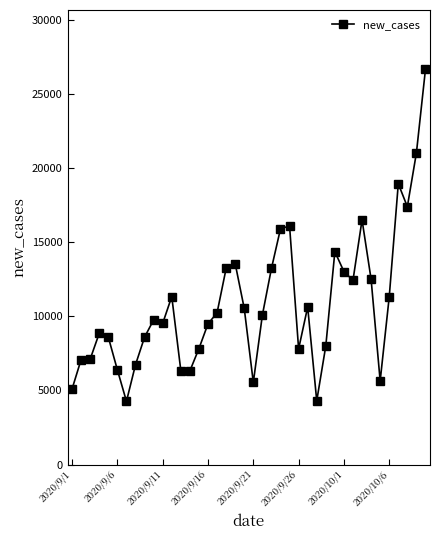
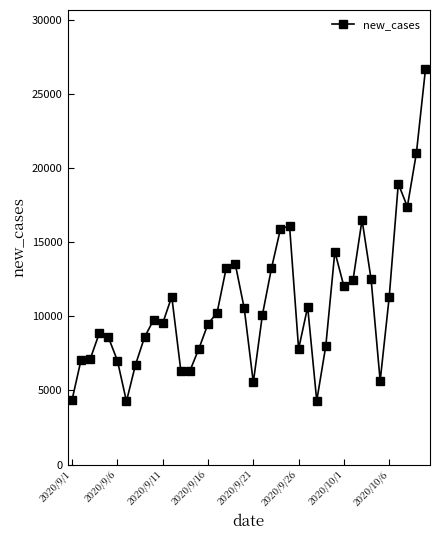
  {
-   "2020/9/1": 5100,
-   "2020/9/6": 6400,
+   "2020/9/1": 4400,
+   "2020/9/6": 7000,
    "2020/9/11": 9500,
    "2020/9/16": 9500,
    "2020/9/21": 5500,
    "2020/9/26": 7800,
-   "2020/10/1": 13000,
+   "2020/10/1": 12000,
    "2020/10/6": 11300
  }
